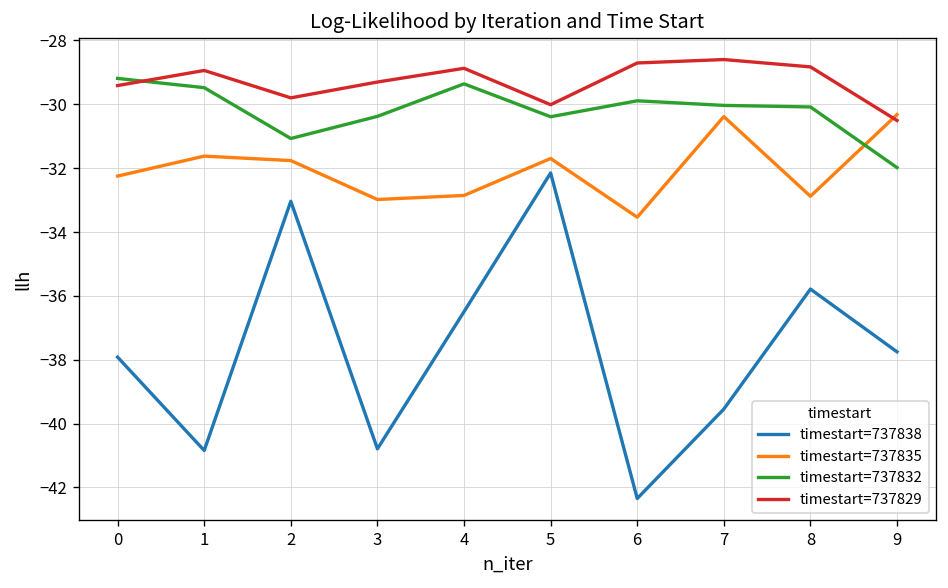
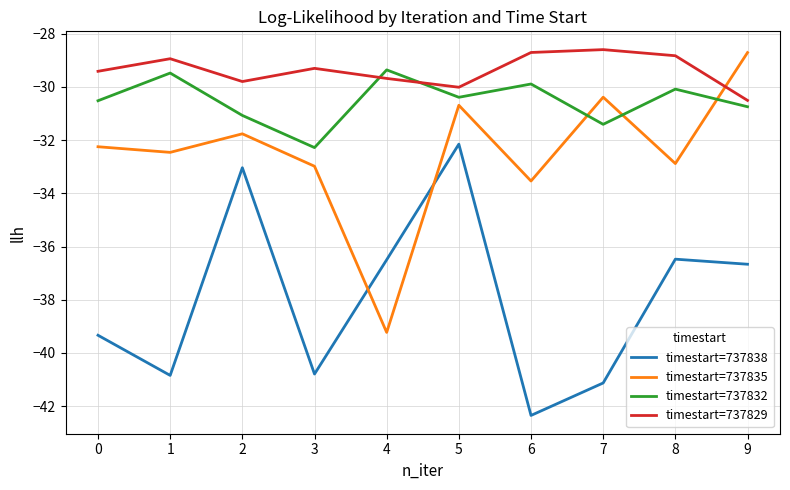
  {
    "timestart=737838": {
-     "0": -37.9,
+     "0": -39.3,
      "1": -40.8,
      "2": -33.0,
      "3": -40.8,
      "4": -36.5,
      "5": -32.2,
      "6": -42.3,
-     "7": -39.5,
-     "8": -35.8,
-     "9": -37.8
+     "7": -41.1,
+     "8": -36.5,
+     "9": -36.7
    },
    "timestart=737835": {
      "0": -32.2,
-     "1": -31.6,
+     "1": -32.5,
      "2": -31.8,
      "3": -33.0,
-     "4": -32.9,
-     "5": -31.7,
+     "4": -39.2,
+     "5": -30.7,
      "6": -33.5,
      "7": -30.4,
      "8": -32.9,
-     "9": -30.3
+     "9": -28.7
    },
    "timestart=737832": {
-     "0": -29.2,
+     "0": -30.5,
      "1": -29.5,
      "2": -31.1,
-     "3": -30.4,
+     "3": -32.3,
      "4": -29.4,
      "5": -30.4,
      "6": -29.9,
-     "7": -30.0,
+     "7": -31.4,
      "8": -30.1,
-     "9": -32.0
+     "9": -30.7
    },
    "timestart=737829": {
      "0": -29.4,
      "1": -28.9,
      "2": -29.8,
      "3": -29.3,
-     "4": -28.9,
+     "4": -29.7,
      "5": -30.0,
      "6": -28.7,
      "7": -28.6,
      "8": -28.8,
      "9": -30.5
    }
  }
